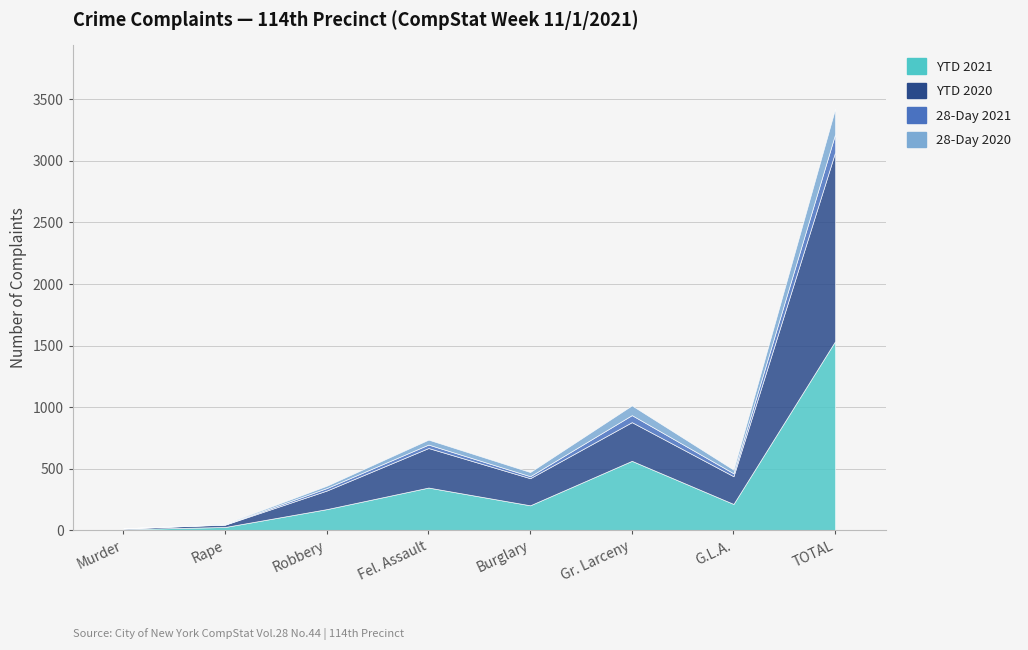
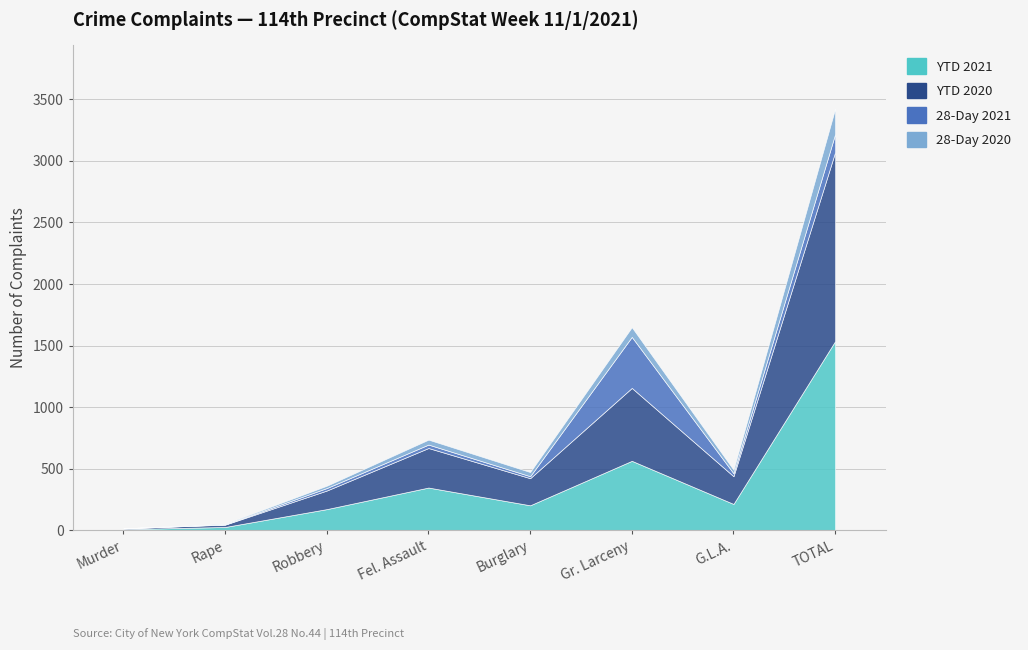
  {
    "YTD 2020": {
      "Fel. Assault": 320,
-     "Gr. Larceny": 310,
+     "Gr. Larceny": 590,
      "G.L.A.": 230,
      "TOTAL": 1540
    },
    "28-Day 2021": {
      "Fel. Assault": 30,
-     "Gr. Larceny": 60,
+     "Gr. Larceny": 410,
      "G.L.A.": 20,
      "TOTAL": 150
    }
  }
